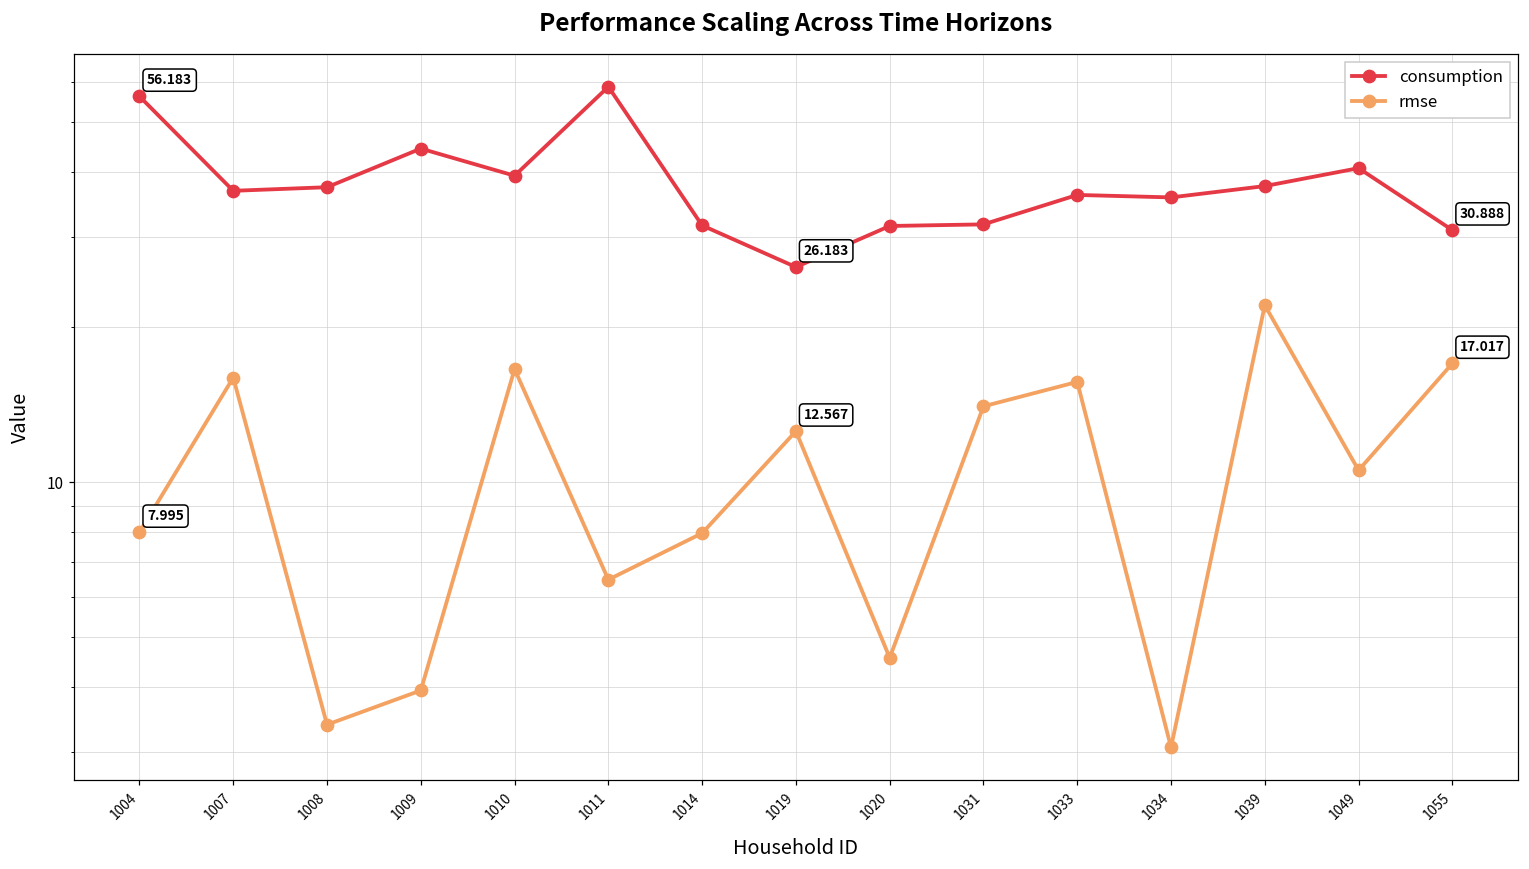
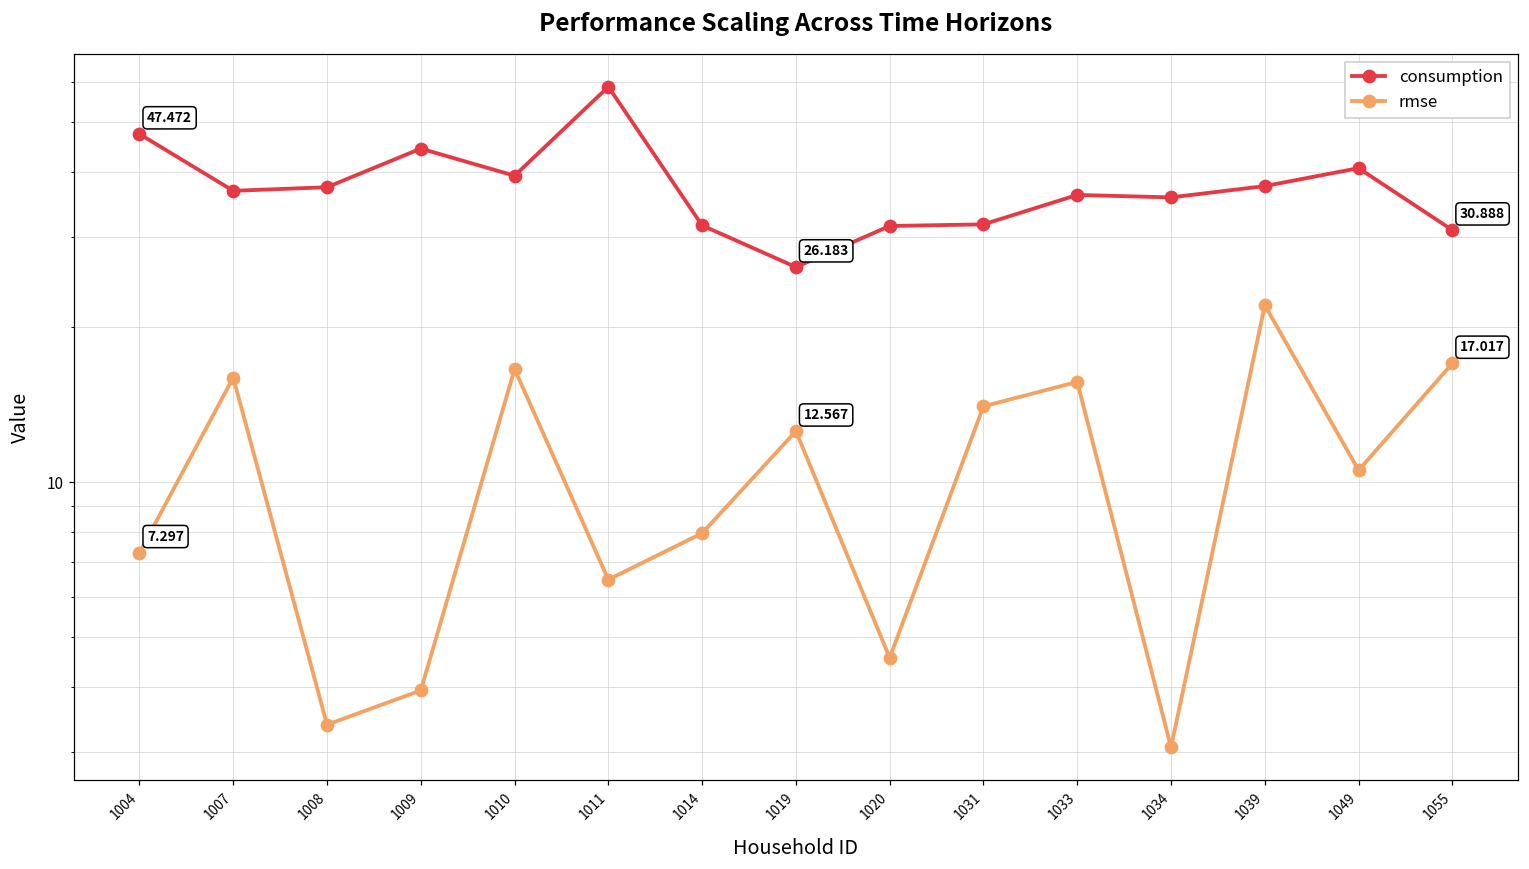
  {
    "consumption": {
-     "1004": 56.183
+     "1004": 47.472
    },
    "rmse": {
-     "1004": 7.995
+     "1004": 7.297
    }
  }
